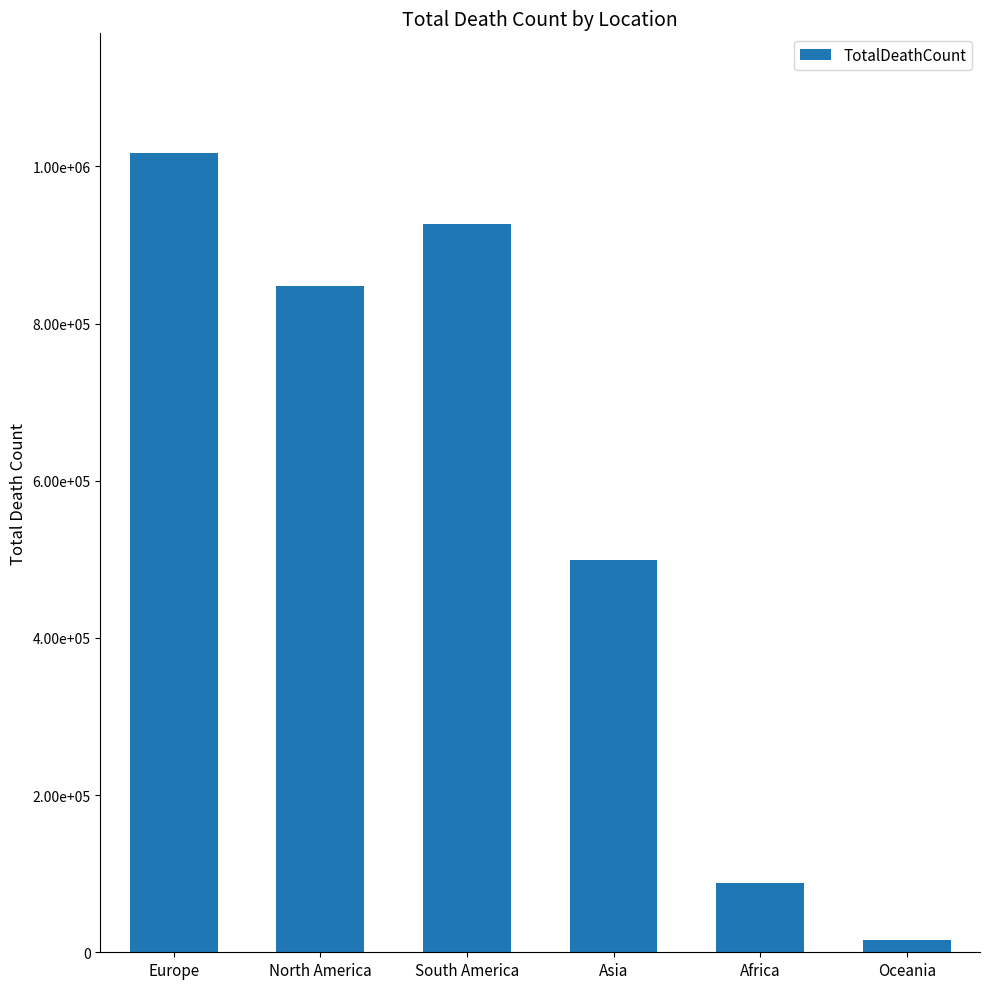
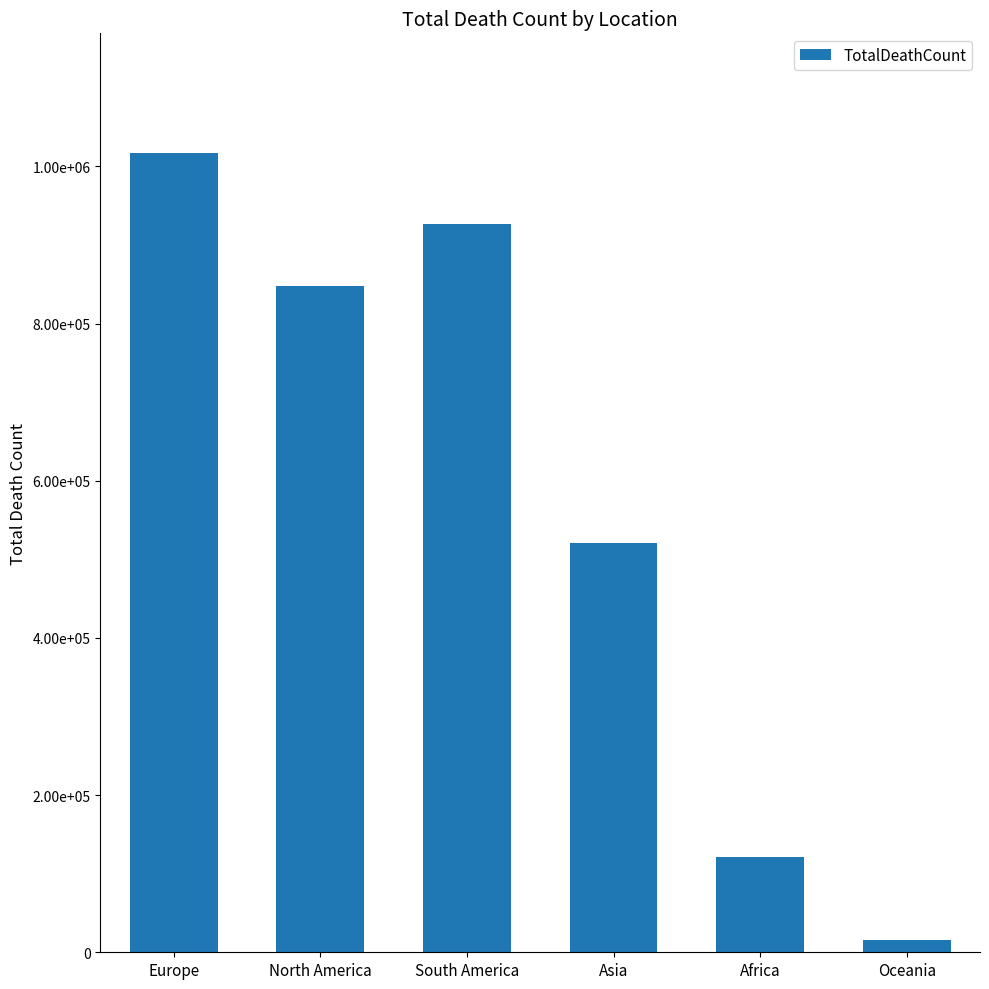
  {
    "Europe": 1020000,
    "North America": 850000,
    "South America": 930000,
-   "Asia": 500000,
-   "Africa": 90000,
+   "Asia": 520000,
+   "Africa": 120000,
    "Oceania": 20000
  }
